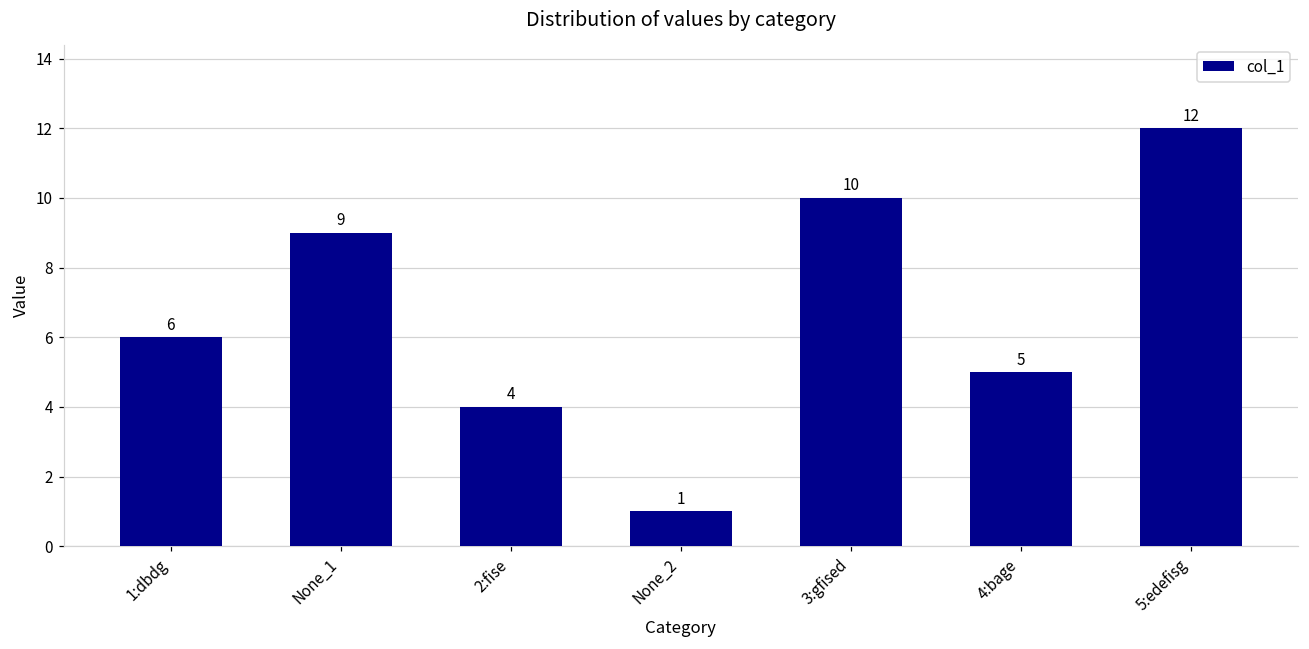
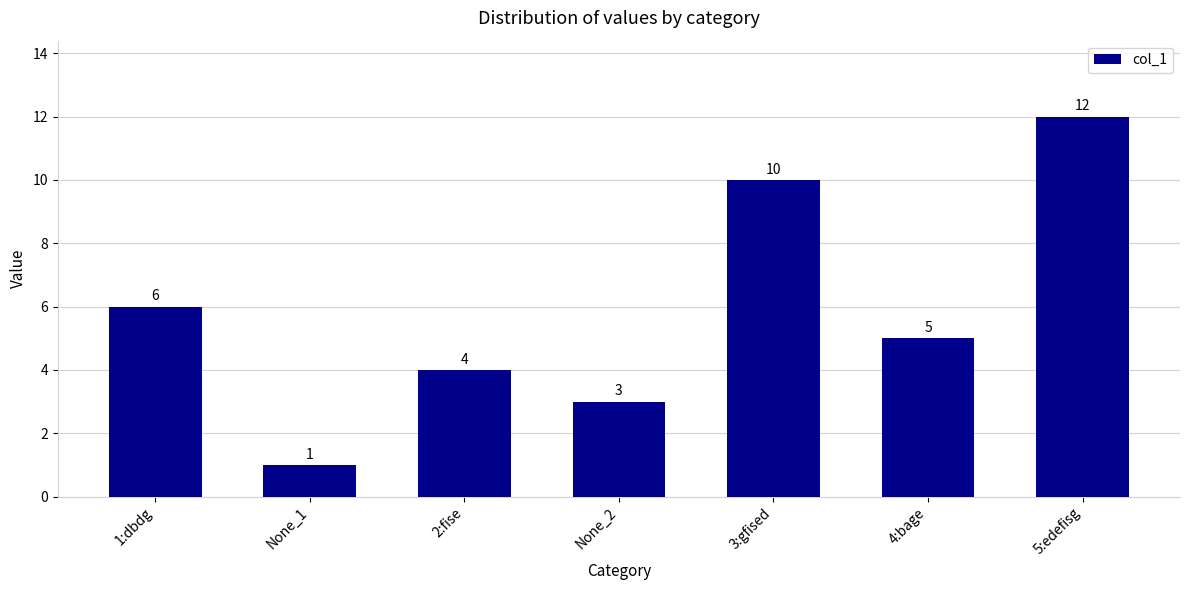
  {
    "1:dbdg": 6,
-   "None_1": 9,
+   "None_1": 1,
    "2:fise": 4,
-   "None_2": 1,
+   "None_2": 3,
    "3:gfised": 10,
    "4:bage": 5,
    "5:edefisg": 12
  }
